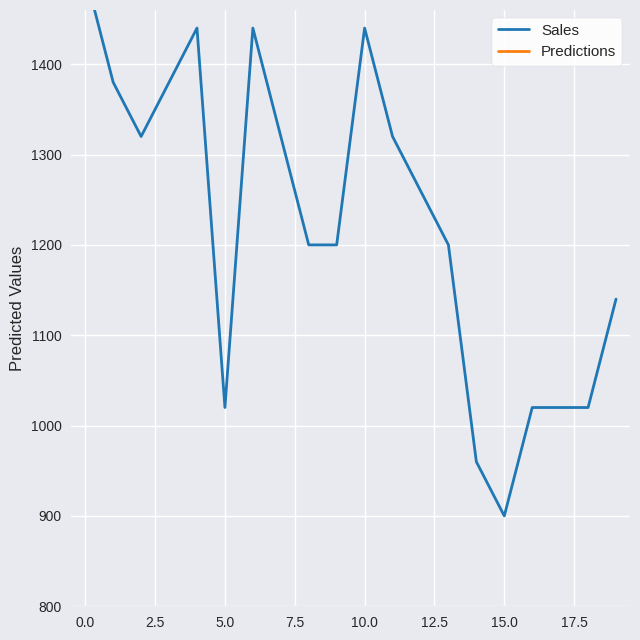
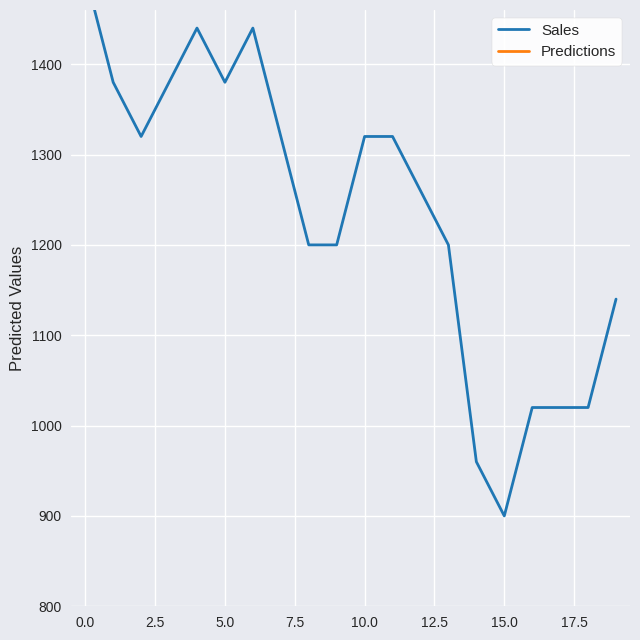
  {
    "Sales": {
-     "5.0": 1020,
-     "10.0": 1440,
+     "5.0": 1380,
+     "10.0": 1320,
      "15.0": 900
    }
  }
